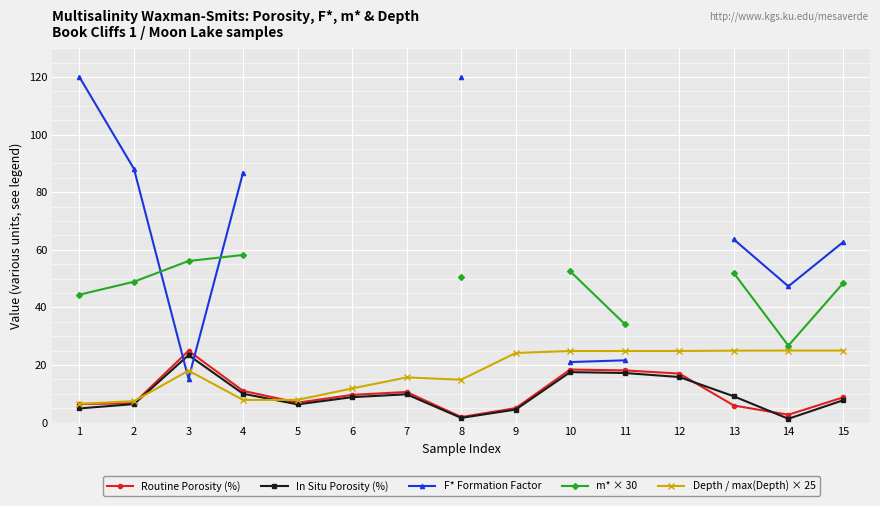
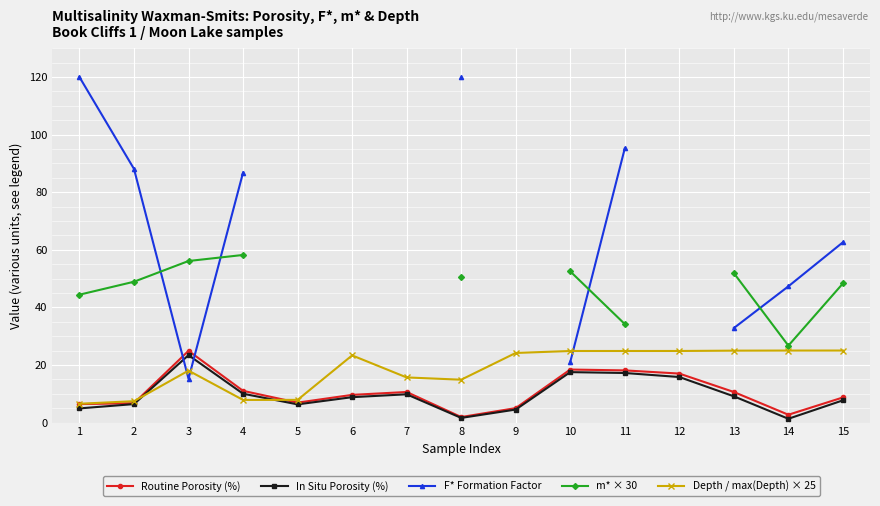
  {
    "Routine Porosity (%)": {
      "3": 25,
      "4": 11,
      "10": 18,
      "11": 18,
      "12": 17,
-     "13": 6,
+     "13": 11,
      "14": 3,
      "15": 9
    },
    "In Situ Porosity (%)": {
      "1": 5,
      "3": 23,
      "4": 10,
      "10": 18,
      "11": 17,
      "12": 16,
      "13": 9,
      "14": 1,
      "15": 8
    },
    "F* Formation Factor": {
      "1": 120,
      "2": 88,
      "3": 15,
      "4": 87,
      "8": 120,
      "10": 21,
-     "11": 22,
-     "13": 64,
+     "11": 95,
+     "13": 33,
      "14": 47,
      "15": 63
    },
    "m* × 30": {
      "1": 44,
      "2": 49,
      "3": 56,
      "4": 58,
      "8": 50,
      "10": 53,
      "11": 34,
      "13": 52,
      "14": 27,
      "15": 48
    },
    "Depth / max(Depth) × 25": {
      "3": 18,
      "4": 8,
      "5": 8,
-     "6": 12,
+     "6": 23,
      "7": 16,
      "8": 15,
      "9": 24,
      "10": 25,
      "11": 25,
      "12": 25,
      "13": 25,
      "14": 25,
      "15": 25
    }
  }
